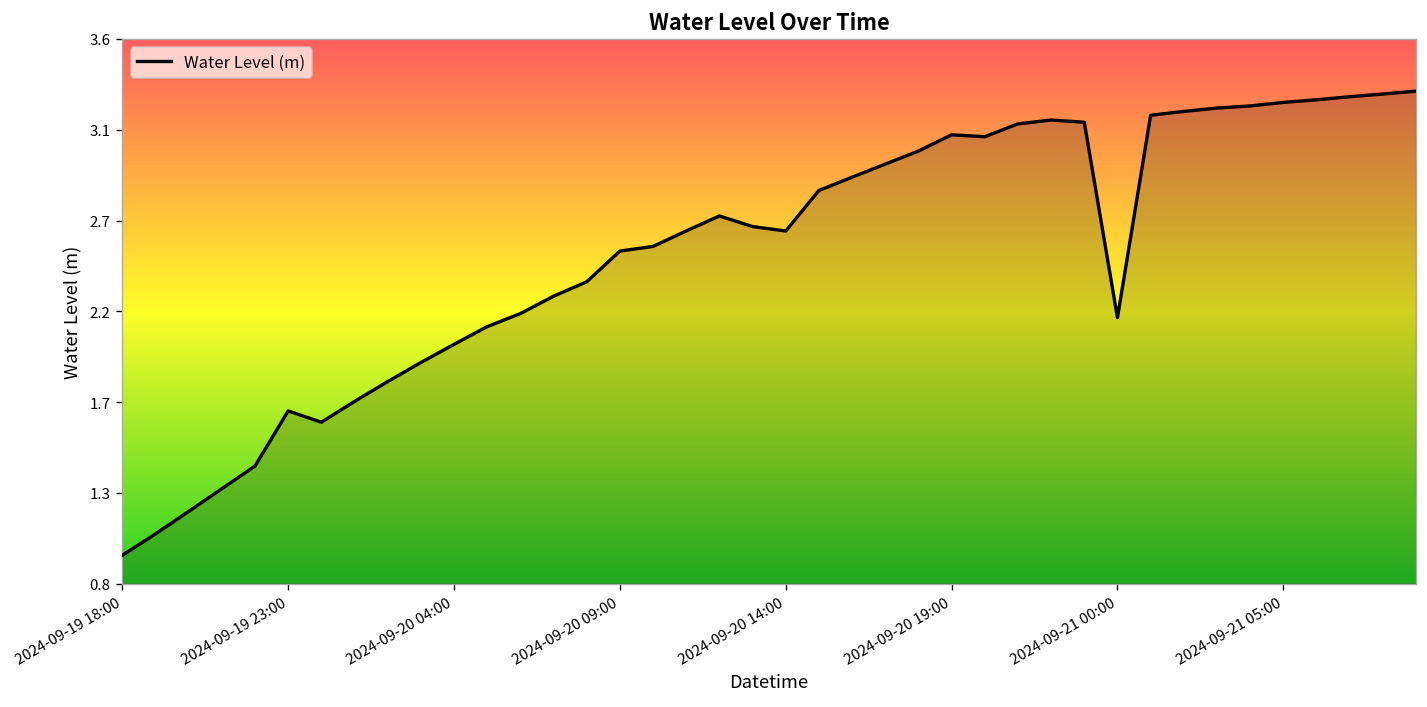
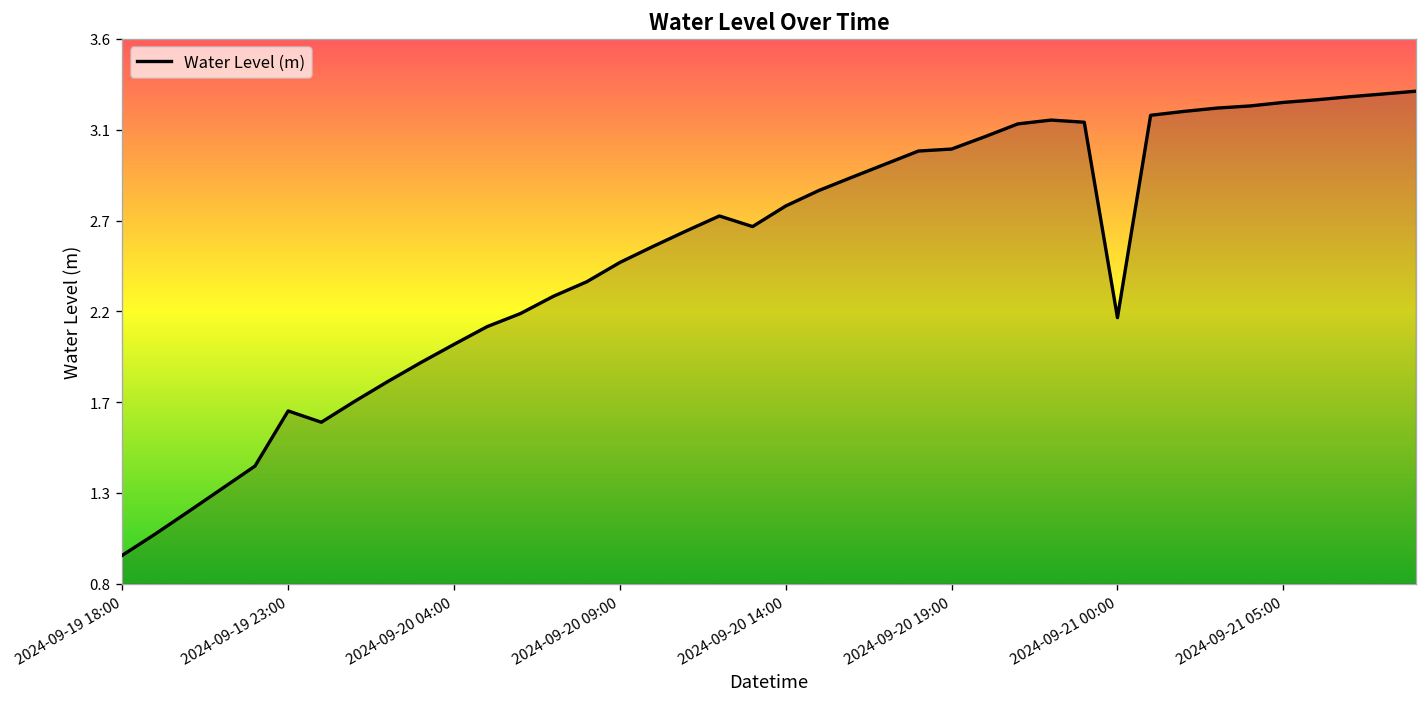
  {
    "2024-09-19 18:00": 0.96,
    "2024-09-19 23:00": 1.69,
    "2024-09-20 04:00": 2.03,
-   "2024-09-20 09:00": 2.50,
-   "2024-09-20 14:00": 2.61,
-   "2024-09-20 19:00": 3.10,
+   "2024-09-20 09:00": 2.45,
+   "2024-09-20 14:00": 2.73,
+   "2024-09-20 19:00": 3.02,
    "2024-09-21 00:00": 2.17,
    "2024-09-21 05:00": 3.26
  }
